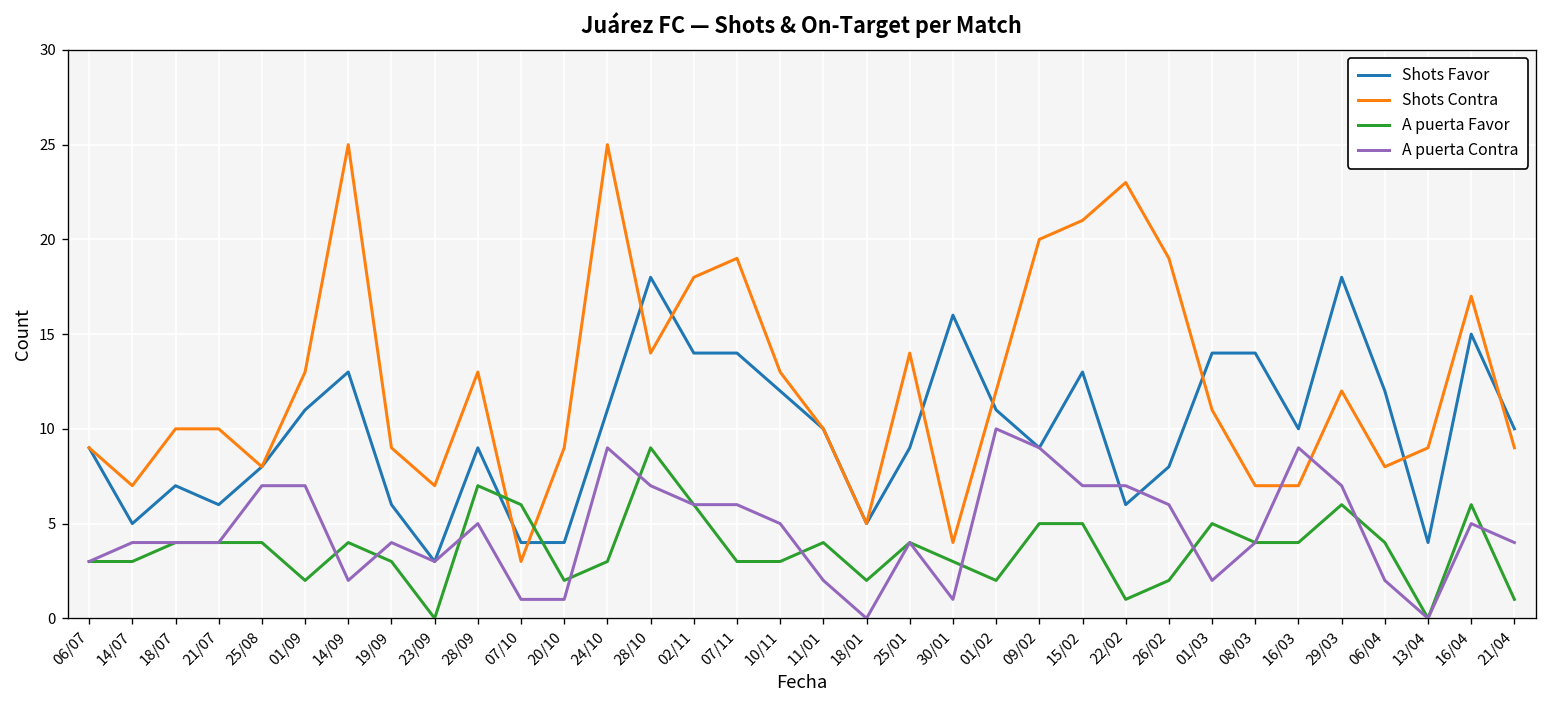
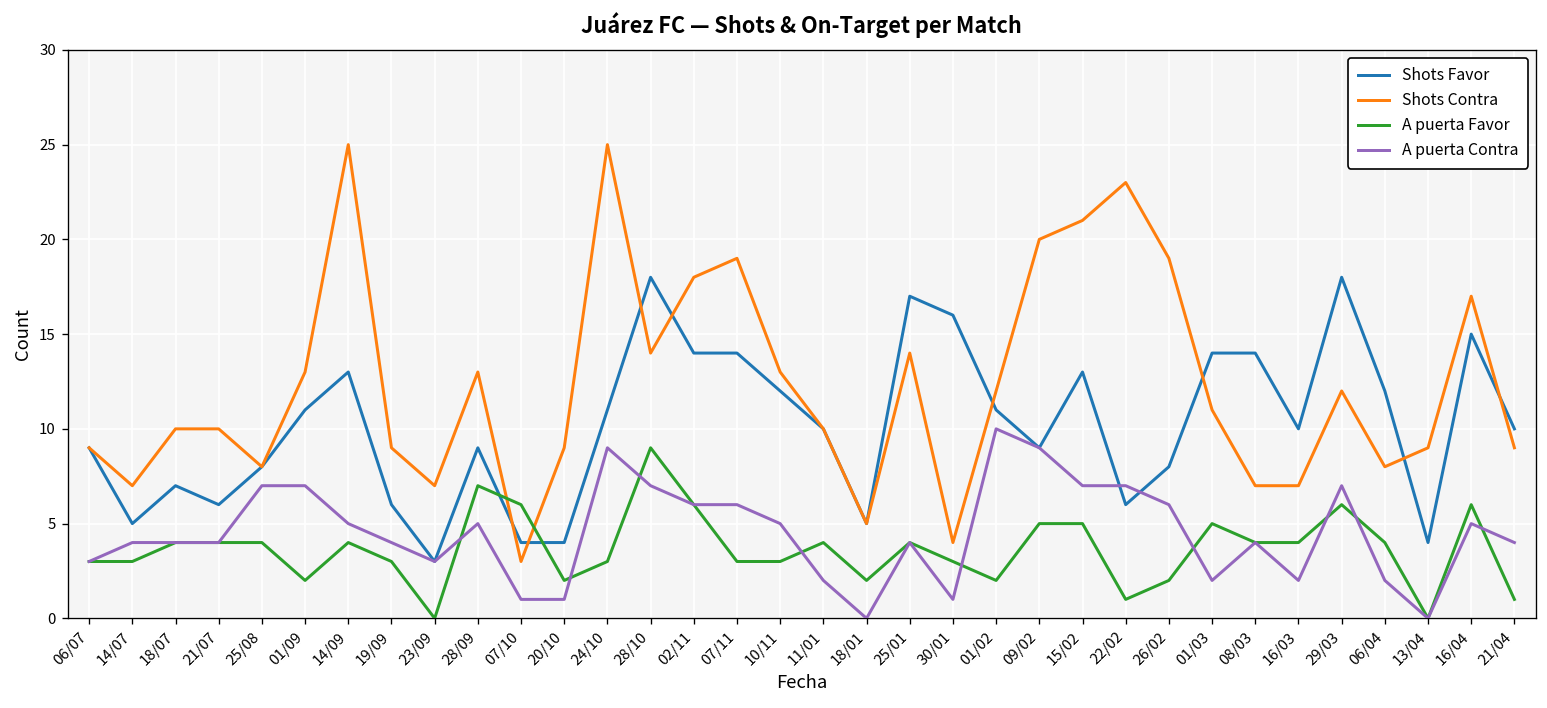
  {
    "Shots Favor": {
      "14/07": 5,
      "18/07": 7,
      "21/07": 6,
      "01/09": 11,
      "14/09": 13,
      "19/09": 6,
      "28/09": 9,
      "07/10": 4,
      "20/10": 4,
      "24/10": 11,
      "28/10": 18,
      "02/11": 14,
      "07/11": 14,
      "10/11": 12,
-     "25/01": 9,
+     "25/01": 17,
      "30/01": 16,
      "01/02": 11,
      "15/02": 13,
      "22/02": 6,
      "26/02": 8,
      "01/03": 14,
      "08/03": 14,
      "16/03": 10,
      "29/03": 18,
      "06/04": 12,
      "13/04": 4,
      "16/04": 15,
      "21/04": 10
    },
    "Shots Contra": {
      "14/07": 7,
      "18/07": 10,
      "21/07": 10,
      "01/09": 13,
      "14/09": 25,
      "19/09": 9,
      "23/09": 7,
      "28/09": 13,
      "07/10": 3,
      "20/10": 9,
      "24/10": 25,
      "28/10": 14,
      "02/11": 18,
      "07/11": 19,
      "10/11": 13,
      "25/01": 14,
      "30/01": 4,
      "01/02": 12,
      "09/02": 20,
      "15/02": 21,
      "22/02": 23,
      "26/02": 19,
      "01/03": 11,
      "08/03": 7,
      "16/03": 7,
      "29/03": 12,
      "06/04": 8,
      "13/04": 9,
      "16/04": 17,
      "21/04": 9
    },
    "A puerta Favor": {
      "14/07": 3,
      "25/08": 4,
      "01/09": 2,
      "14/09": 4,
      "19/09": 3,
      "23/09": 0,
      "28/09": 7,
      "07/10": 6,
      "20/10": 2,
      "24/10": 3,
      "28/10": 9,
      "07/11": 3,
      "10/11": 3,
      "11/01": 4,
      "18/01": 2,
      "30/01": 3,
      "01/02": 2,
      "09/02": 5,
      "15/02": 5,
      "22/02": 1,
      "26/02": 2,
      "01/03": 5,
      "16/03": 4,
      "29/03": 6,
      "06/04": 4,
      "16/04": 6,
      "21/04": 1
    },
    "A puerta Contra": {
      "14/07": 4,
      "25/08": 7,
      "01/09": 7,
-     "14/09": 2,
+     "14/09": 5,
      "19/09": 4,
      "28/09": 5,
      "07/10": 1,
      "20/10": 1,
      "24/10": 9,
      "28/10": 7,
      "07/11": 6,
      "10/11": 5,
      "11/01": 2,
      "18/01": 0,
      "30/01": 1,
      "01/02": 10,
      "15/02": 7,
      "22/02": 7,
      "26/02": 6,
      "01/03": 2,
-     "16/03": 9,
+     "16/03": 2,
      "29/03": 7,
      "06/04": 2,
      "16/04": 5,
      "21/04": 4
    }
  }
